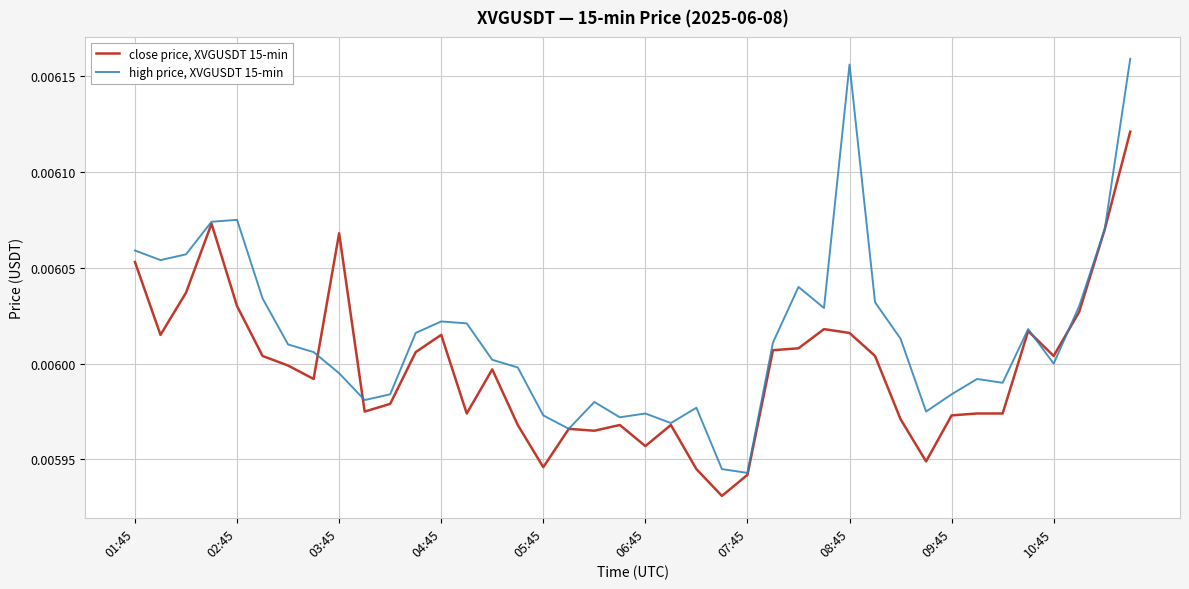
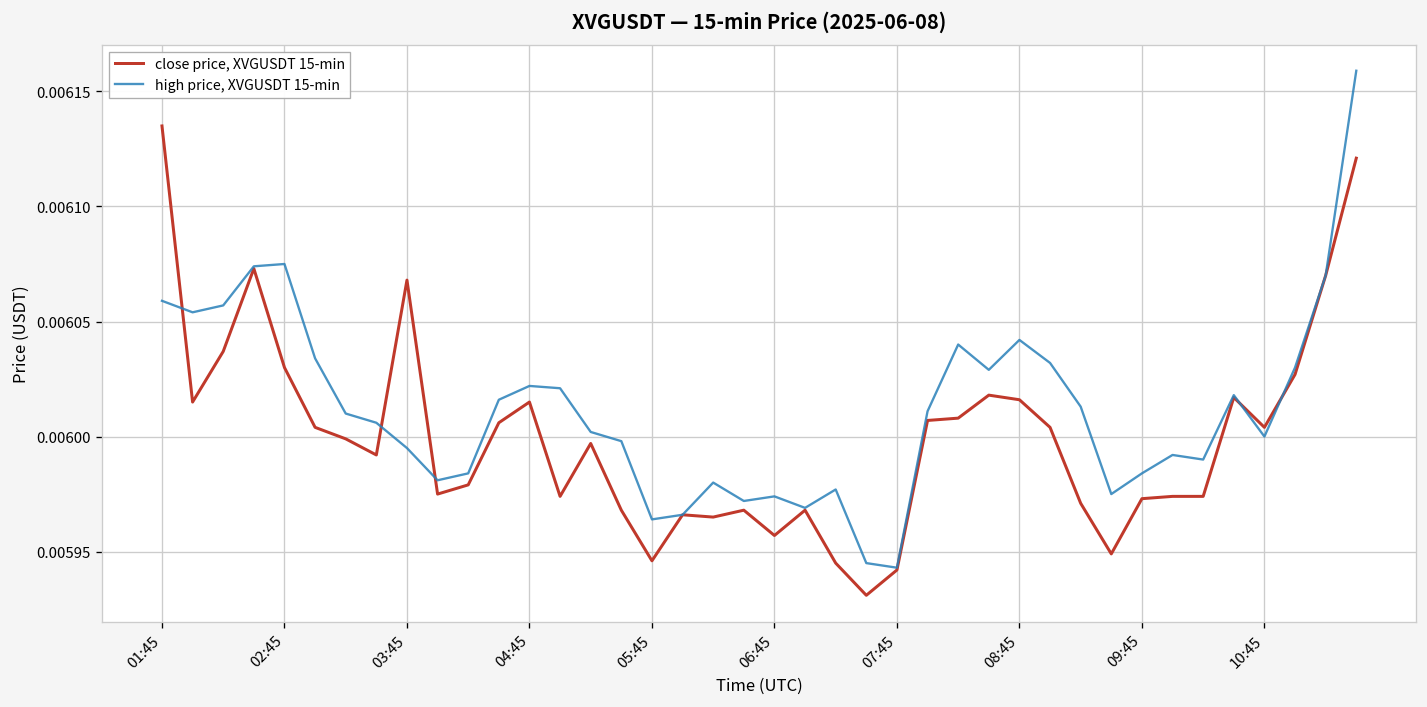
  {
    "close price, XVGUSDT 15-min": {
-     "01:45": 0.006053,
+     "01:45": 0.006135,
      "02:45": 0.006030,
      "03:45": 0.006068,
      "04:45": 0.006015,
      "05:45": 0.005946,
      "06:45": 0.005957,
      "08:45": 0.006016,
      "09:45": 0.005973,
      "10:45": 0.006004
    },
    "high price, XVGUSDT 15-min": {
      "01:45": 0.006059,
      "02:45": 0.006075,
      "03:45": 0.005995,
      "04:45": 0.006022,
-     "05:45": 0.005973,
+     "05:45": 0.005964,
      "06:45": 0.005974,
-     "08:45": 0.006156,
+     "08:45": 0.006042,
      "09:45": 0.005984,
      "10:45": 0.006000
    }
  }
